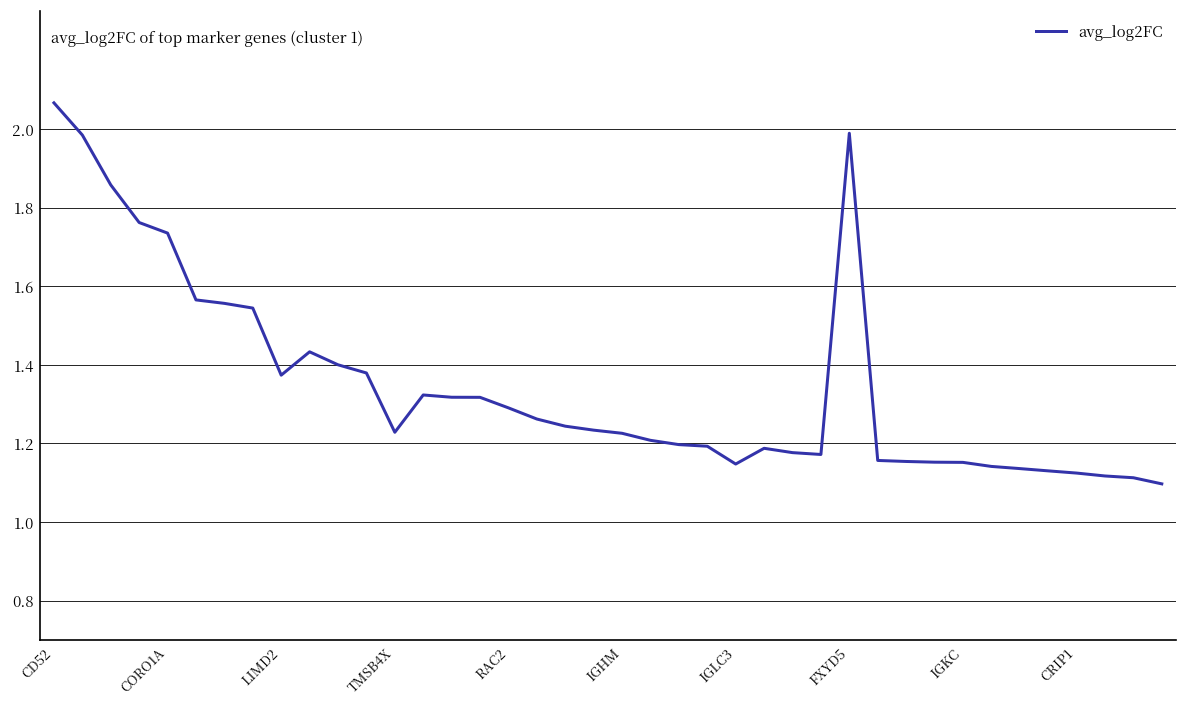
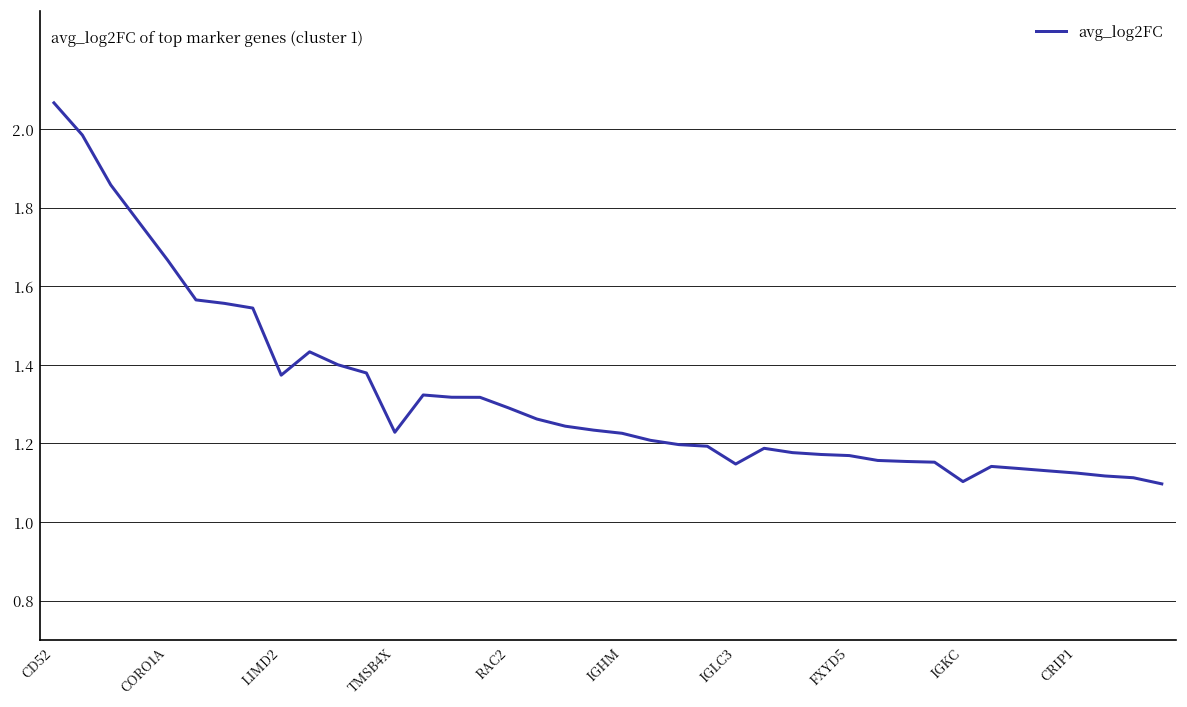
  {
    "CD52": 2.07,
-   "CORO1A": 1.73,
+   "CORO1A": 1.67,
    "LIMD2": 1.37,
    "TMSB4X": 1.23,
    "RAC2": 1.29,
    "IGHM": 1.23,
    "IGLC3": 1.15,
-   "FXYD5": 1.99,
-   "IGKC": 1.15,
+   "FXYD5": 1.17,
+   "IGKC": 1.10,
    "CRIP1": 1.12
  }
